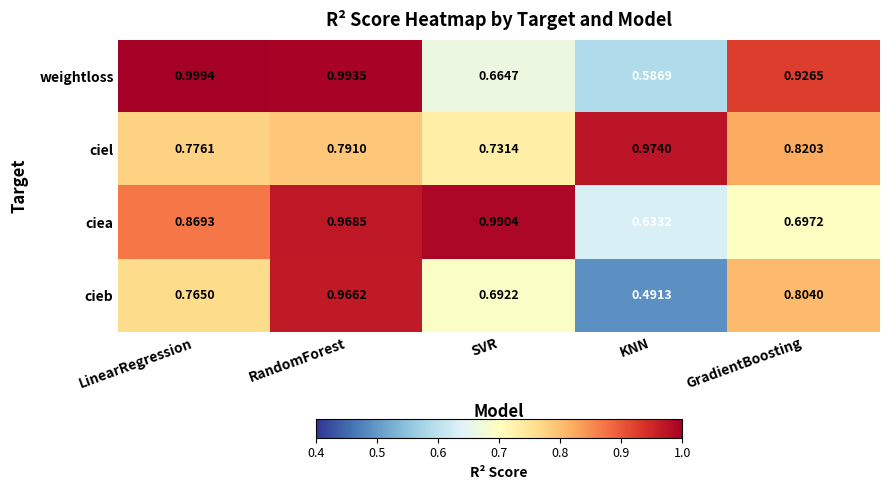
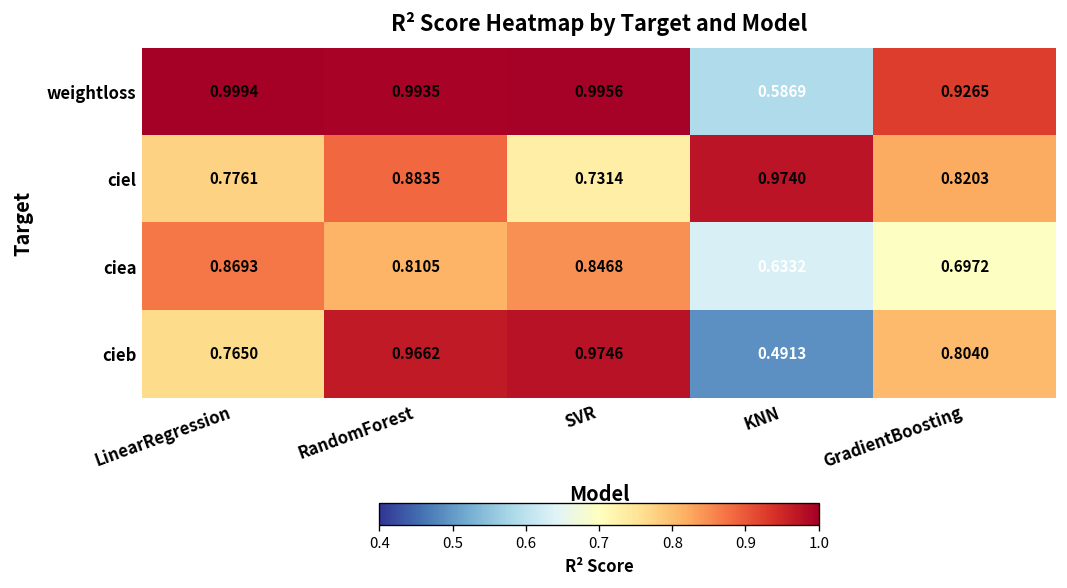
  {
    "weightloss": {
      "LinearRegression": 0.9994,
      "RandomForest": 0.9935,
-     "SVR": 0.6647,
+     "SVR": 0.9956,
      "KNN": 0.5869,
      "GradientBoosting": 0.9265
    },
    "ciel": {
      "LinearRegression": 0.7761,
-     "RandomForest": 0.7910,
+     "RandomForest": 0.8835,
      "SVR": 0.7314,
      "KNN": 0.9740,
      "GradientBoosting": 0.8203
    },
    "ciea": {
      "LinearRegression": 0.8693,
-     "RandomForest": 0.9685,
-     "SVR": 0.9904,
+     "RandomForest": 0.8105,
+     "SVR": 0.8468,
      "GradientBoosting": 0.6972
    },
    "cieb": {
      "LinearRegression": 0.7650,
      "RandomForest": 0.9662,
-     "SVR": 0.6922,
+     "SVR": 0.9746,
      "KNN": 0.4913,
      "GradientBoosting": 0.8040
    }
  }
